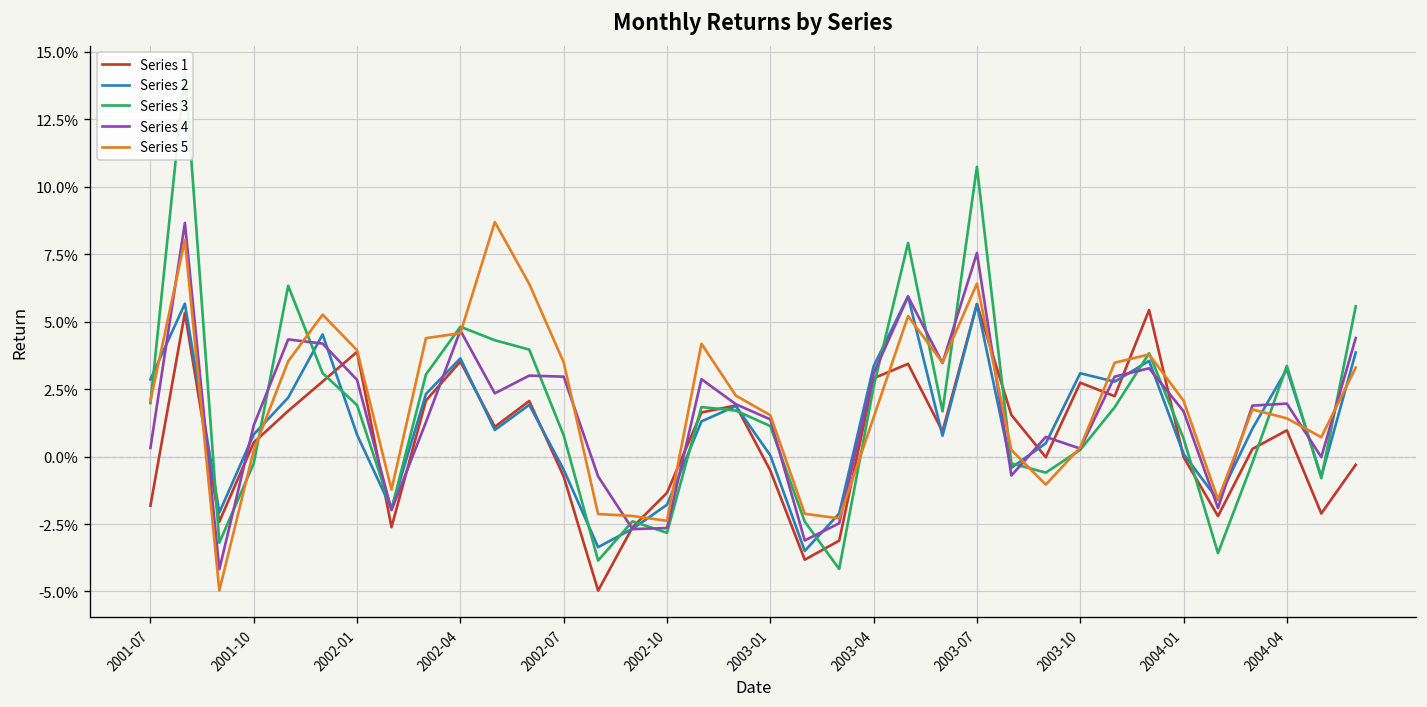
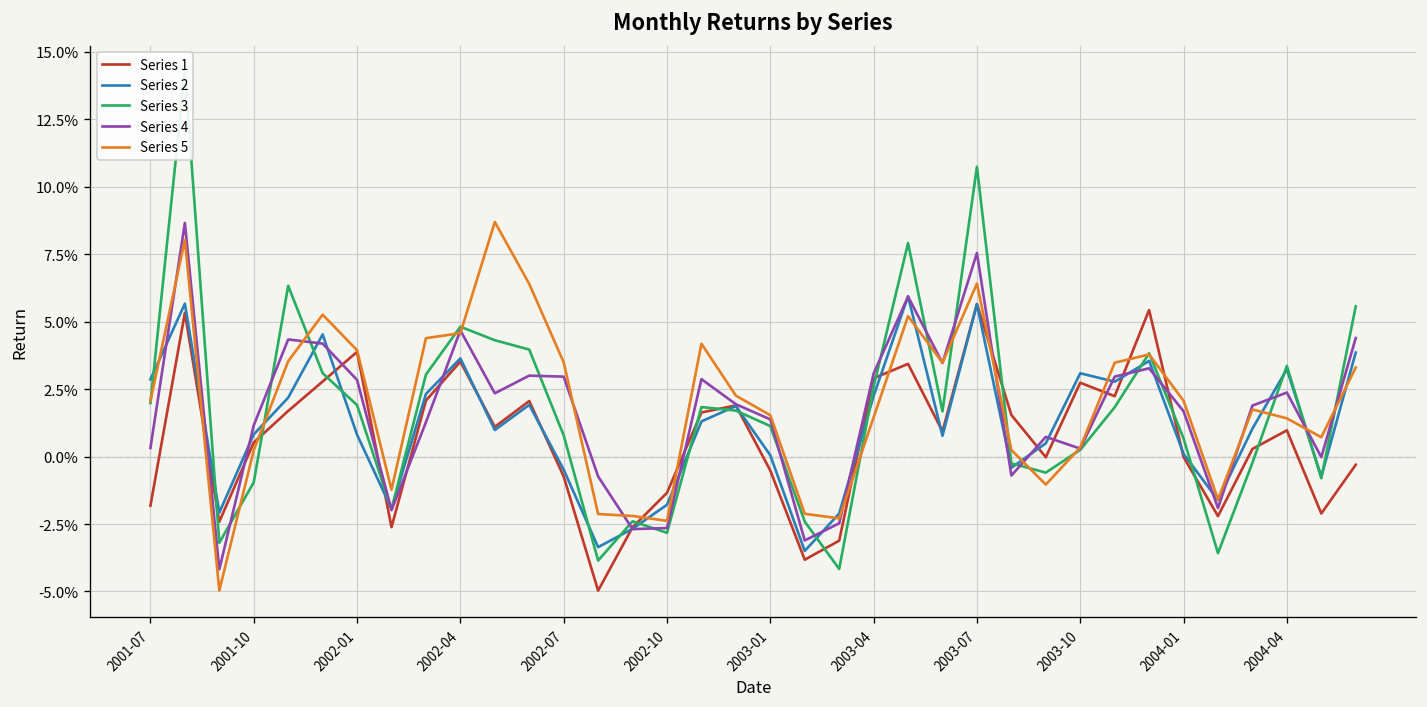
  {
    "Series 1": {
      "2001-07": "-1.8%",
      "2001-10": "0.5%",
      "2002-04": "3.5%",
      "2002-07": "-0.7%",
      "2002-10": "-1.3%",
      "2003-01": "-0.5%",
      "2003-04": "2.9%",
      "2003-10": "2.7%",
      "2004-01": "0.0%",
      "2004-04": "1.0%"
    },
    "Series 2": {
      "2001-07": "2.9%",
      "2001-10": "0.8%",
      "2002-01": "0.8%",
      "2002-04": "3.6%",
      "2002-07": "-0.5%",
      "2002-10": "-1.8%",
      "2003-01": "0.0%",
-     "2003-04": "3.3%",
+     "2003-04": "2.2%",
      "2003-10": "3.1%",
      "2004-01": "0.1%",
      "2004-04": "3.2%"
    },
    "Series 3": {
-     "2001-10": "-0.3%",
+     "2001-10": "-1.0%",
      "2002-01": "1.9%",
      "2002-04": "4.8%",
      "2002-07": "0.8%",
      "2002-10": "-2.8%",
      "2003-01": "1.1%",
      "2003-04": "2.6%",
      "2003-07": "10.7%",
      "2004-01": "0.7%",
      "2004-04": "3.4%"
    },
    "Series 4": {
      "2001-07": "0.3%",
      "2001-10": "1.2%",
      "2002-01": "2.8%",
      "2002-07": "3.0%",
      "2002-10": "-2.6%",
      "2003-01": "1.4%",
      "2003-04": "3.1%",
      "2003-07": "7.5%",
      "2004-01": "1.7%",
-     "2004-04": "2.0%"
+     "2004-04": "2.4%"
    },
    "Series 5": {
      "2001-10": "0.2%",
      "2002-07": "3.5%",
      "2002-10": "-2.4%",
      "2003-01": "1.5%",
      "2003-04": "1.5%",
      "2003-07": "6.4%",
      "2004-01": "2.1%",
      "2004-04": "1.4%"
    }
  }
